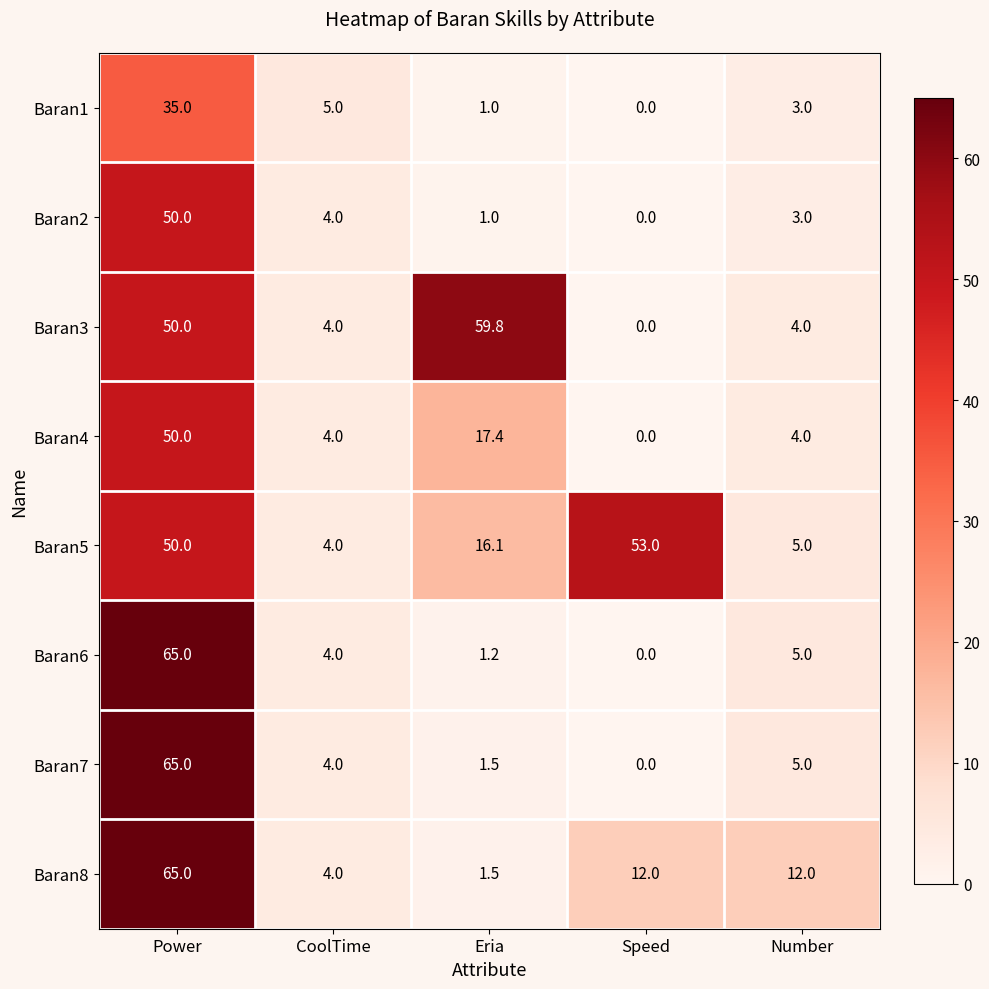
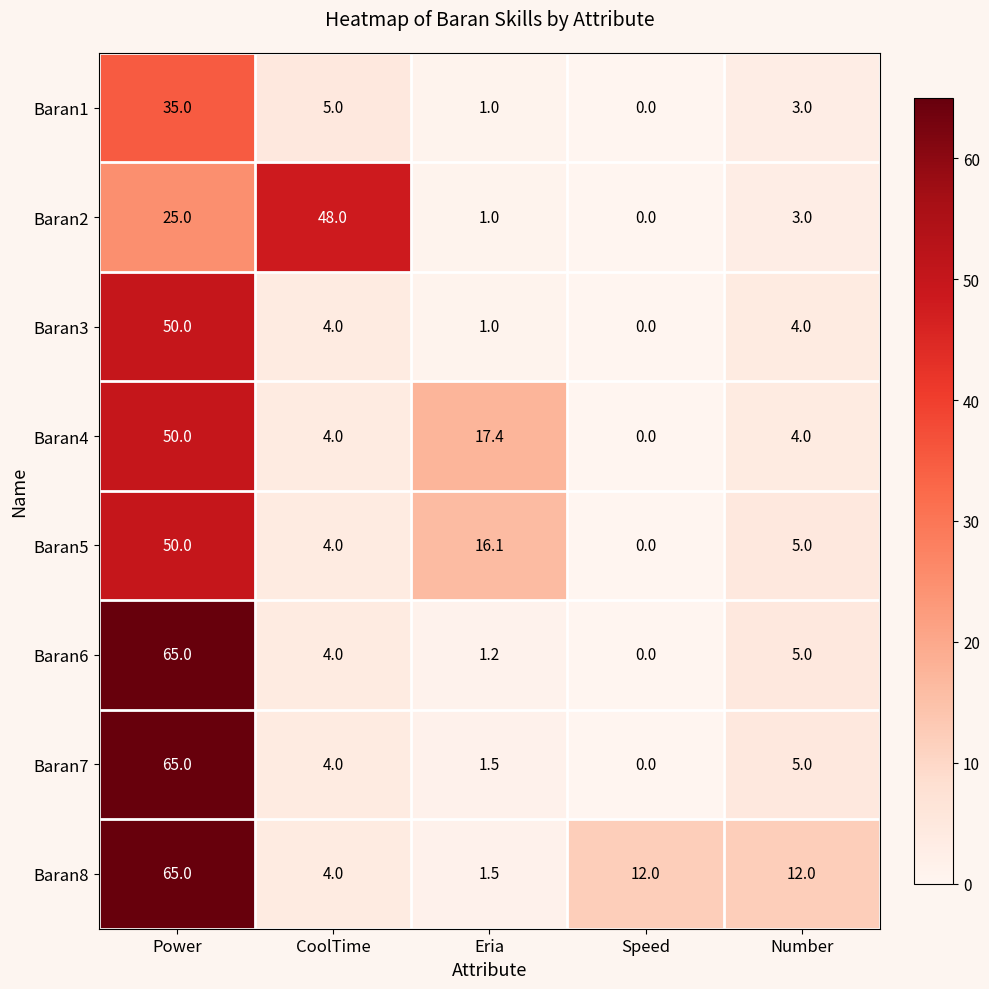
  {
    "Baran1": {
      "Power": 35.0,
      "CoolTime": 5.0,
      "Eria": 1.0,
      "Speed": 0.0,
      "Number": 3.0
    },
    "Baran2": {
-     "Power": 50.0,
-     "CoolTime": 4.0,
+     "Power": 25.0,
+     "CoolTime": 48.0,
      "Eria": 1.0,
      "Speed": 0.0,
      "Number": 3.0
    },
    "Baran3": {
      "Power": 50.0,
      "CoolTime": 4.0,
-     "Eria": 59.8,
+     "Eria": 1.0,
      "Speed": 0.0,
      "Number": 4.0
    },
    "Baran4": {
      "Power": 50.0,
      "CoolTime": 4.0,
      "Eria": 17.4,
      "Speed": 0.0,
      "Number": 4.0
    },
    "Baran5": {
      "Power": 50.0,
      "CoolTime": 4.0,
      "Eria": 16.1,
-     "Speed": 53.0,
+     "Speed": 0.0,
      "Number": 5.0
    },
    "Baran6": {
      "Power": 65.0,
      "CoolTime": 4.0,
      "Eria": 1.2,
      "Speed": 0.0,
      "Number": 5.0
    },
    "Baran7": {
      "Power": 65.0,
      "CoolTime": 4.0,
      "Eria": 1.5,
      "Speed": 0.0,
      "Number": 5.0
    },
    "Baran8": {
      "Power": 65.0,
      "CoolTime": 4.0,
      "Eria": 1.5,
      "Speed": 12.0,
      "Number": 12.0
    }
  }
